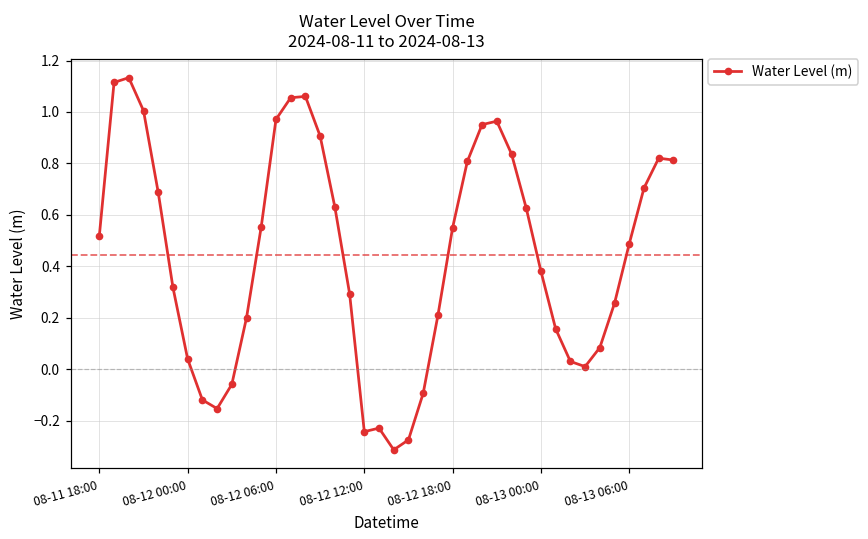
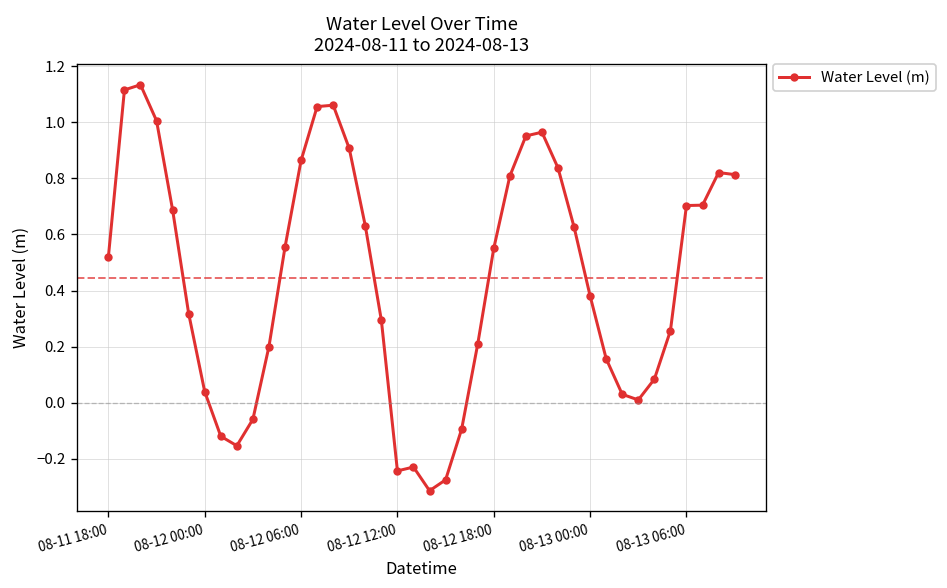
  {
    "08-11 18:00": 0.52,
    "08-12 00:00": 0.04,
-   "08-12 06:00": 0.97,
+   "08-12 06:00": 0.86,
    "08-12 12:00": -0.24,
    "08-12 18:00": 0.55,
    "08-13 00:00": 0.38,
-   "08-13 06:00": 0.49
+   "08-13 06:00": 0.70
  }
